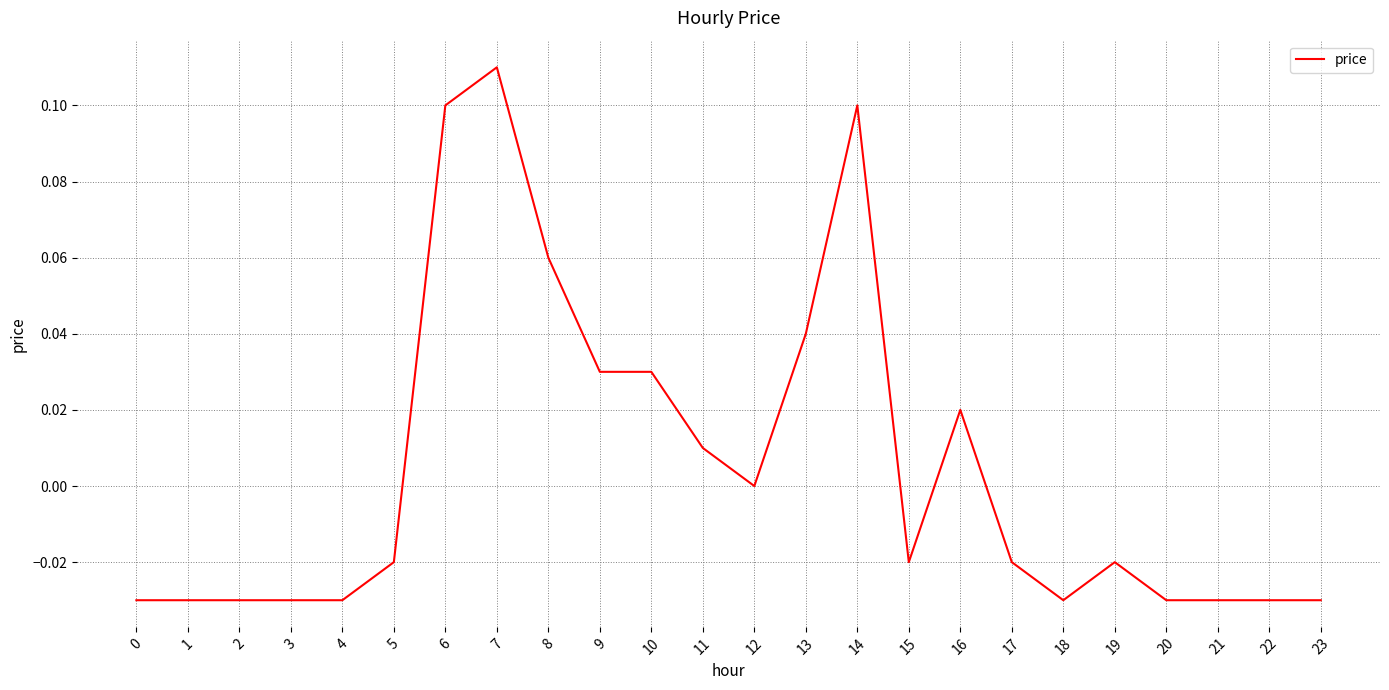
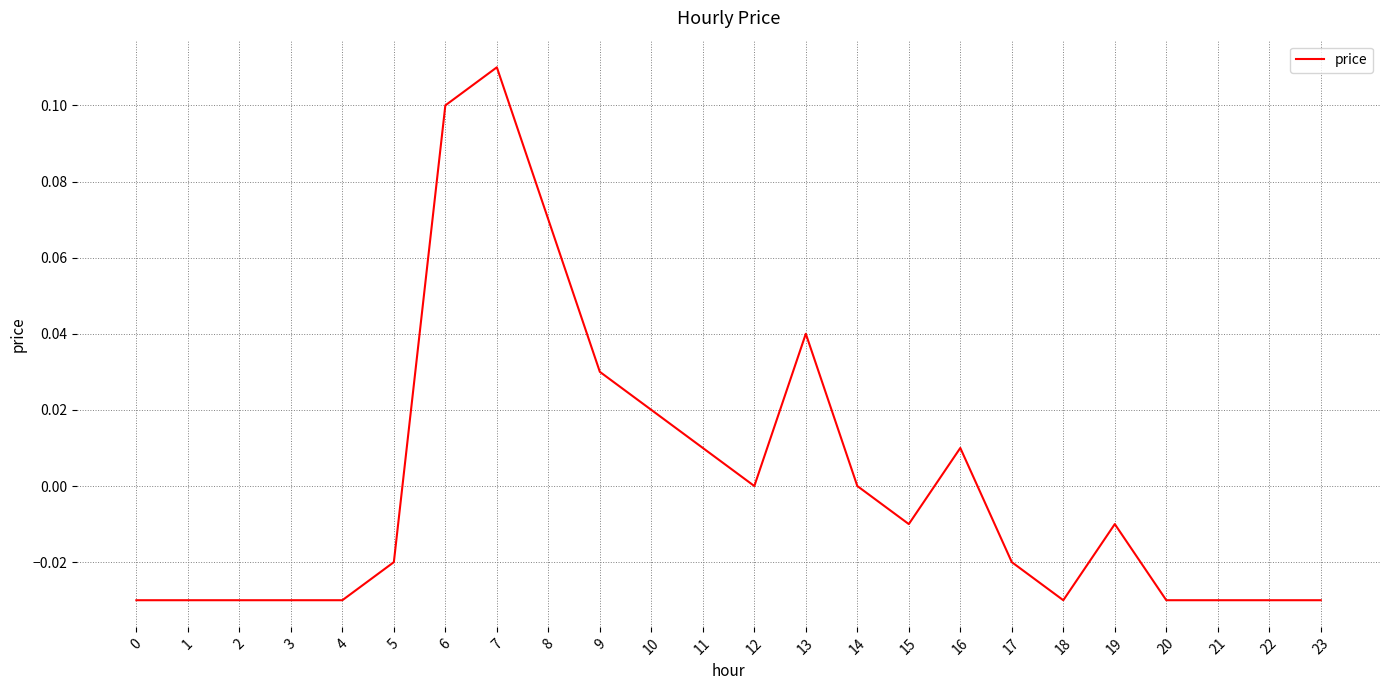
  {
    "0": -0.03,
    "1": -0.03,
    "2": -0.03,
    "3": -0.03,
    "4": -0.03,
    "5": -0.02,
    "6": 0.10,
    "7": 0.11,
-   "8": 0.06,
+   "8": 0.07,
    "9": 0.03,
-   "10": 0.03,
+   "10": 0.02,
    "11": 0.01,
    "12": 0.00,
    "13": 0.04,
-   "14": 0.1,
-   "15": -0.02,
-   "16": 0.02,
+   "14": 0.0,
+   "15": -0.01,
+   "16": 0.01,
    "17": -0.02,
    "18": -0.03,
-   "19": -0.02,
+   "19": -0.01,
    "20": -0.03,
    "21": -0.03,
    "22": -0.03,
    "23": -0.03
  }
